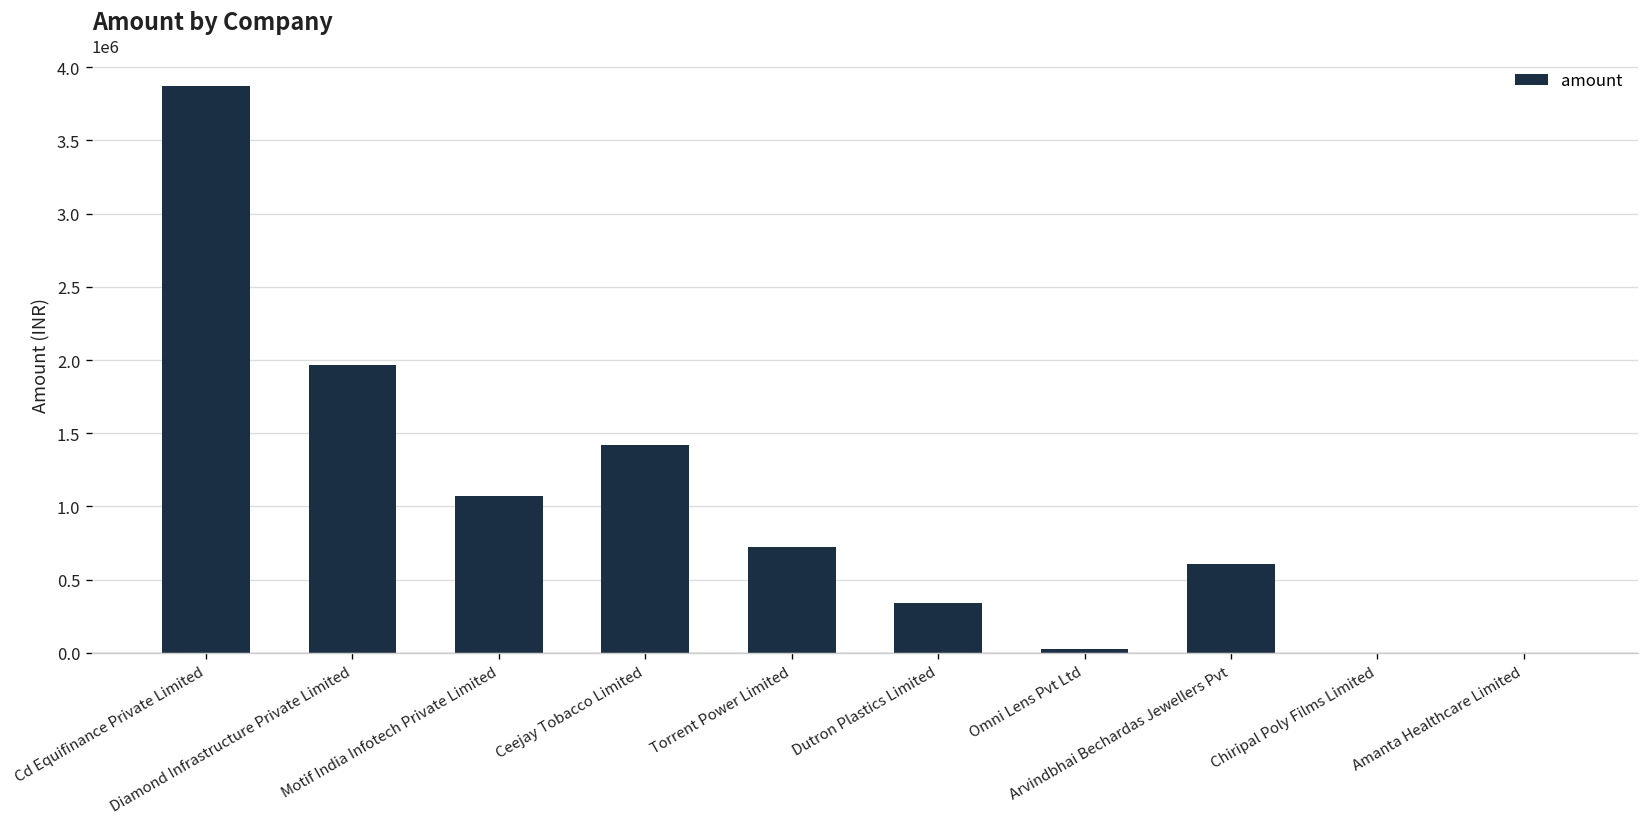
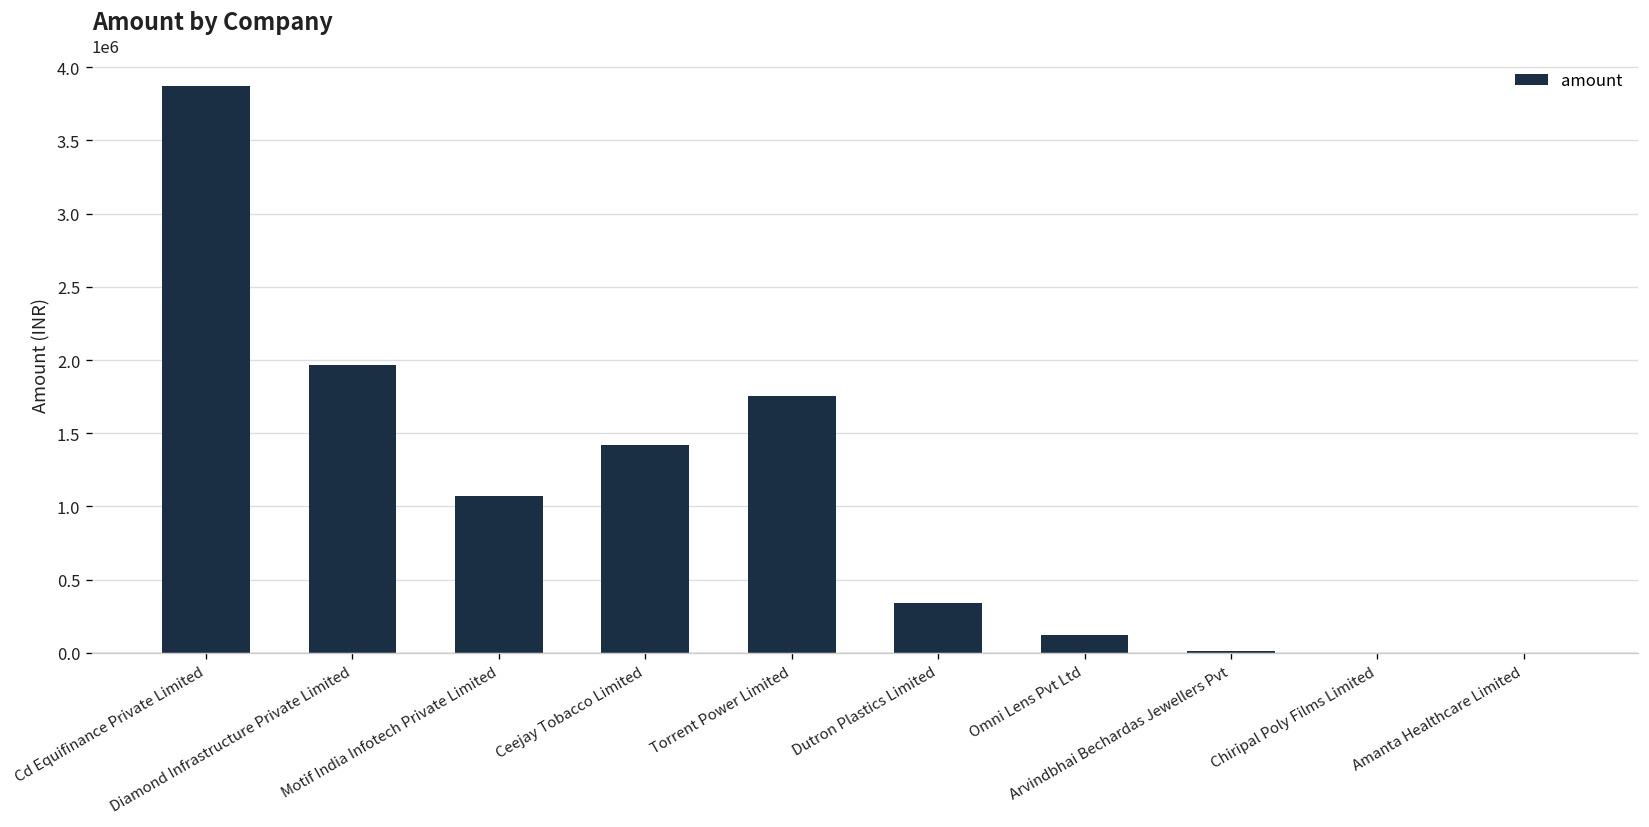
  {
    "Cd Equifinance Private Limited": 3880000,
    "Diamond Infrastructure Private Limited": 1960000,
    "Motif India Infotech Private Limited": 1070000,
    "Ceejay Tobacco Limited": 1420000,
-   "Torrent Power Limited": 730000,
+   "Torrent Power Limited": 1750000,
    "Dutron Plastics Limited": 340000,
-   "Omni Lens Pvt Ltd": 30000,
-   "Arvindbhai Bechardas Jewellers Pvt": 600000,
+   "Omni Lens Pvt Ltd": 120000,
+   "Arvindbhai Bechardas Jewellers Pvt": 10000,
    "Amanta Healthcare Limited": 0
  }
